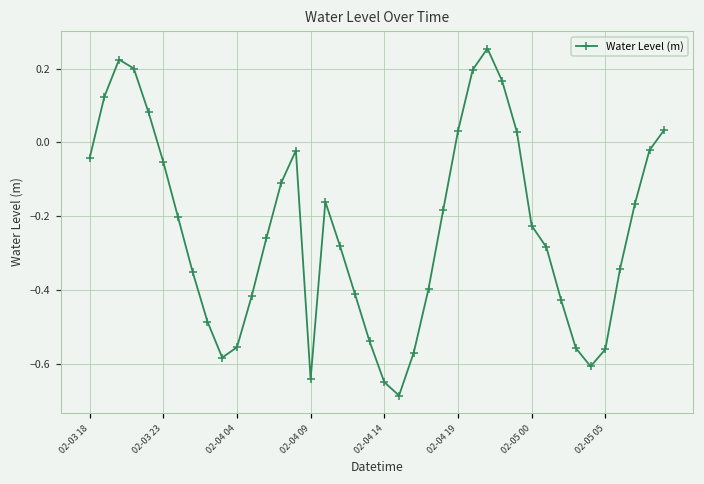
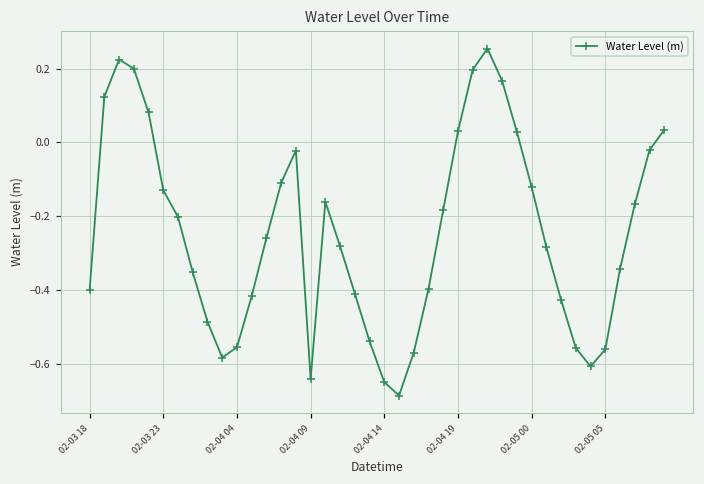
  {
-   "02-03 18": -0.04,
-   "02-03 23": -0.05,
+   "02-03 18": -0.40,
+   "02-03 23": -0.13,
    "02-04 04": -0.55,
    "02-04 09": -0.64,
    "02-04 14": -0.65,
    "02-04 19": 0.03,
-   "02-05 00": -0.23,
+   "02-05 00": -0.12,
    "02-05 05": -0.56
  }
